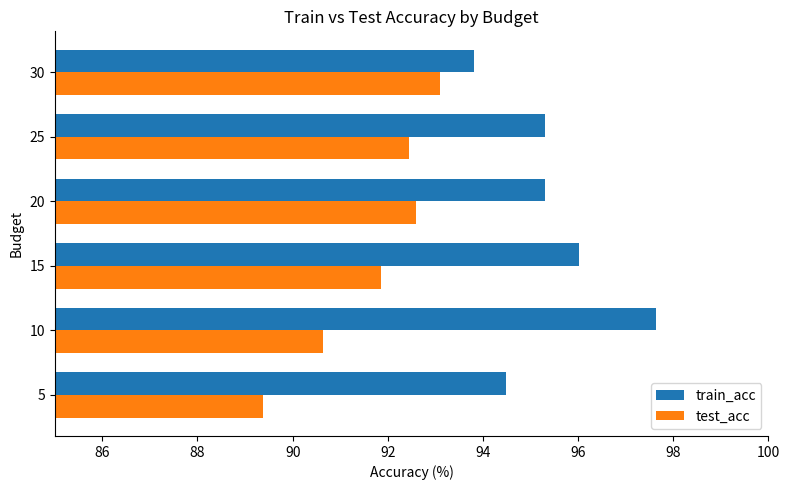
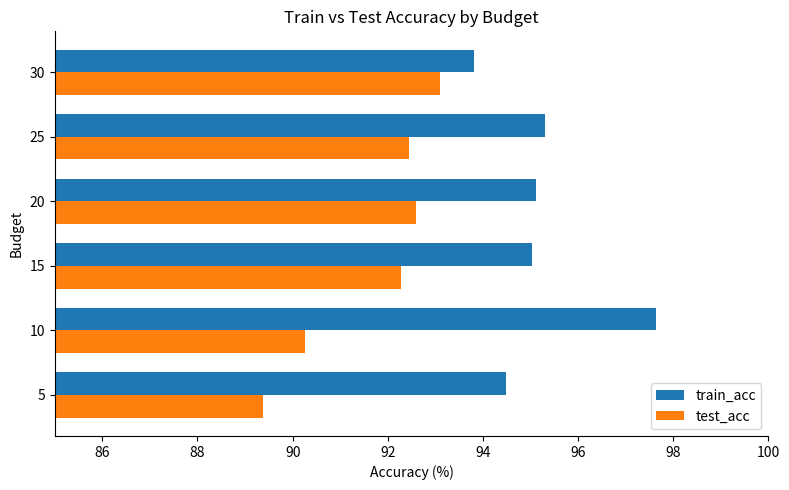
  {
    "train_acc": {
      "30": 93.8,
      "25": 95.3,
-     "20": 95.3,
-     "15": 96.0,
+     "20": 95.1,
+     "15": 95.0,
      "10": 97.6,
      "5": 94.5
    },
    "test_acc": {
      "30": 93.1,
      "25": 92.5,
      "20": 92.6,
-     "15": 91.9,
-     "10": 90.6,
+     "15": 92.3,
+     "10": 90.3,
      "5": 89.4
    }
  }
